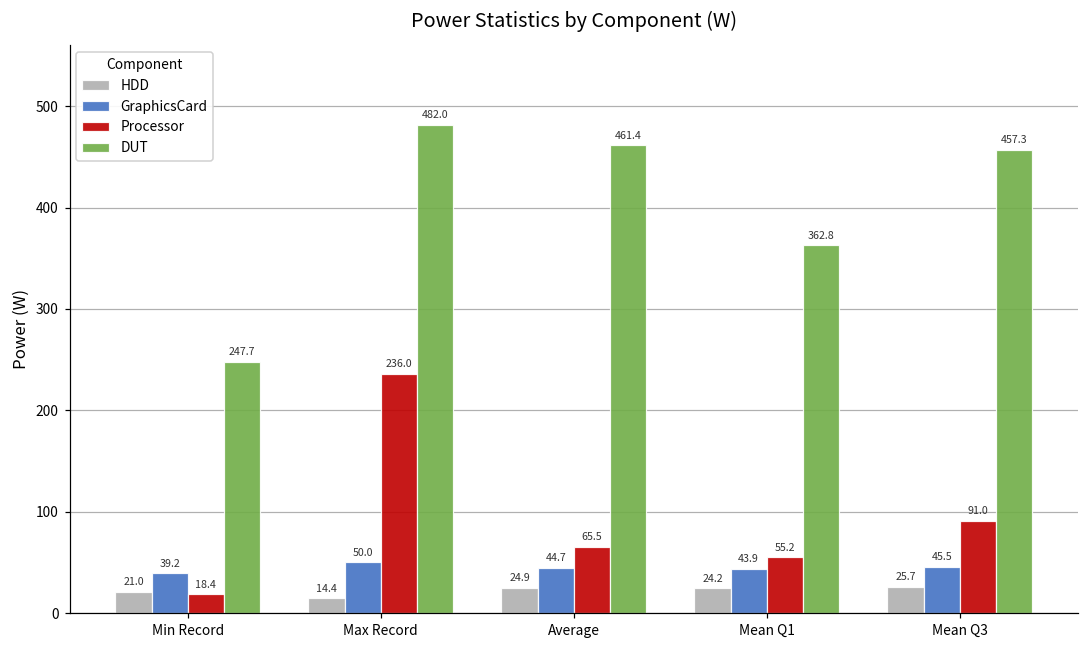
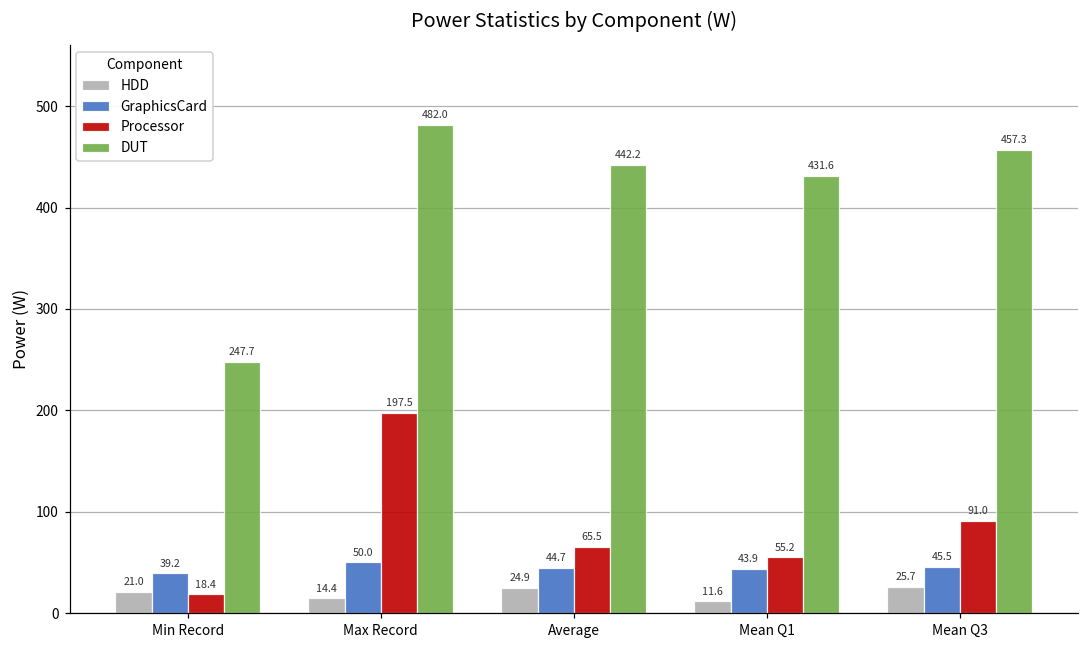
  {
    "HDD": {
      "Min Record": 21.0,
      "Max Record": 14.4,
      "Average": 24.9,
-     "Mean Q1": 24.2,
+     "Mean Q1": 11.6,
      "Mean Q3": 25.7
    },
    "GraphicsCard": {
      "Min Record": 39.2,
      "Max Record": 50.0,
      "Average": 44.7,
      "Mean Q1": 43.9,
      "Mean Q3": 45.5
    },
    "Processor": {
      "Min Record": 18.4,
-     "Max Record": 236.0,
+     "Max Record": 197.5,
      "Average": 65.5,
      "Mean Q1": 55.2,
      "Mean Q3": 91.0
    },
    "DUT": {
      "Min Record": 247.7,
      "Max Record": 482.0,
-     "Average": 461.4,
-     "Mean Q1": 362.8,
+     "Average": 442.2,
+     "Mean Q1": 431.6,
      "Mean Q3": 457.3
    }
  }
